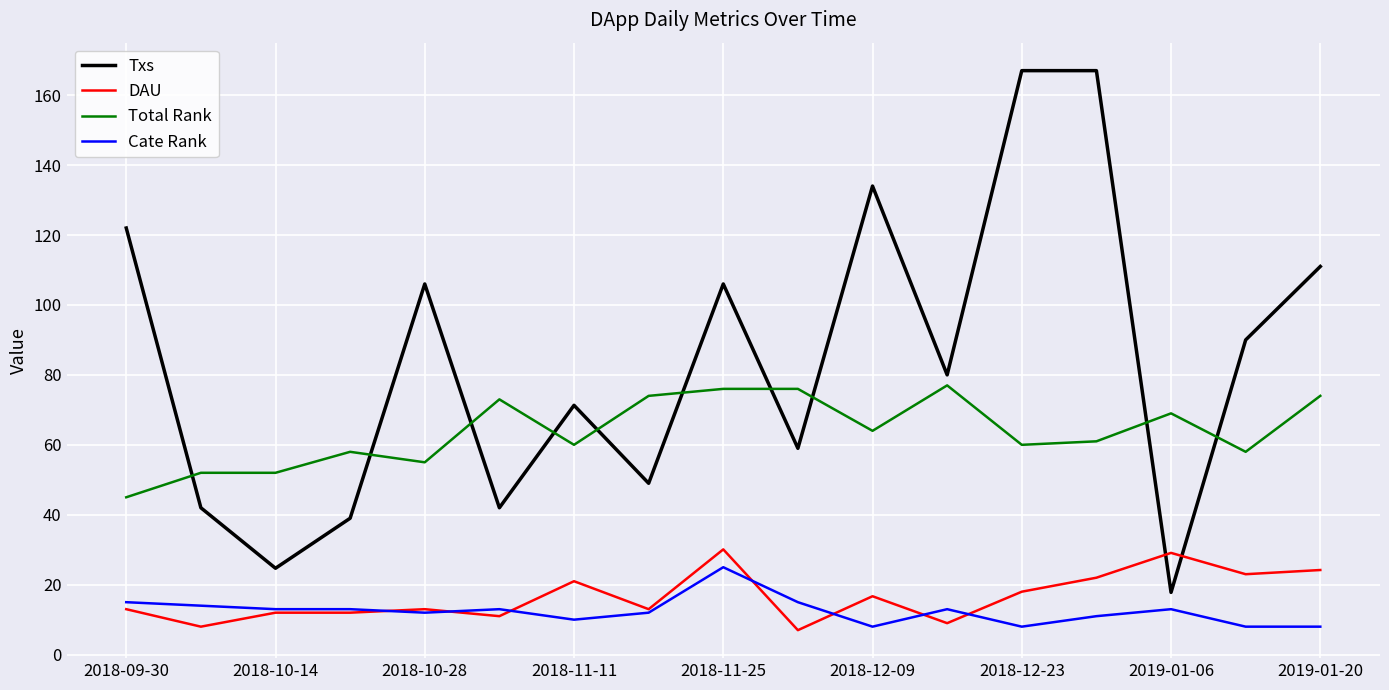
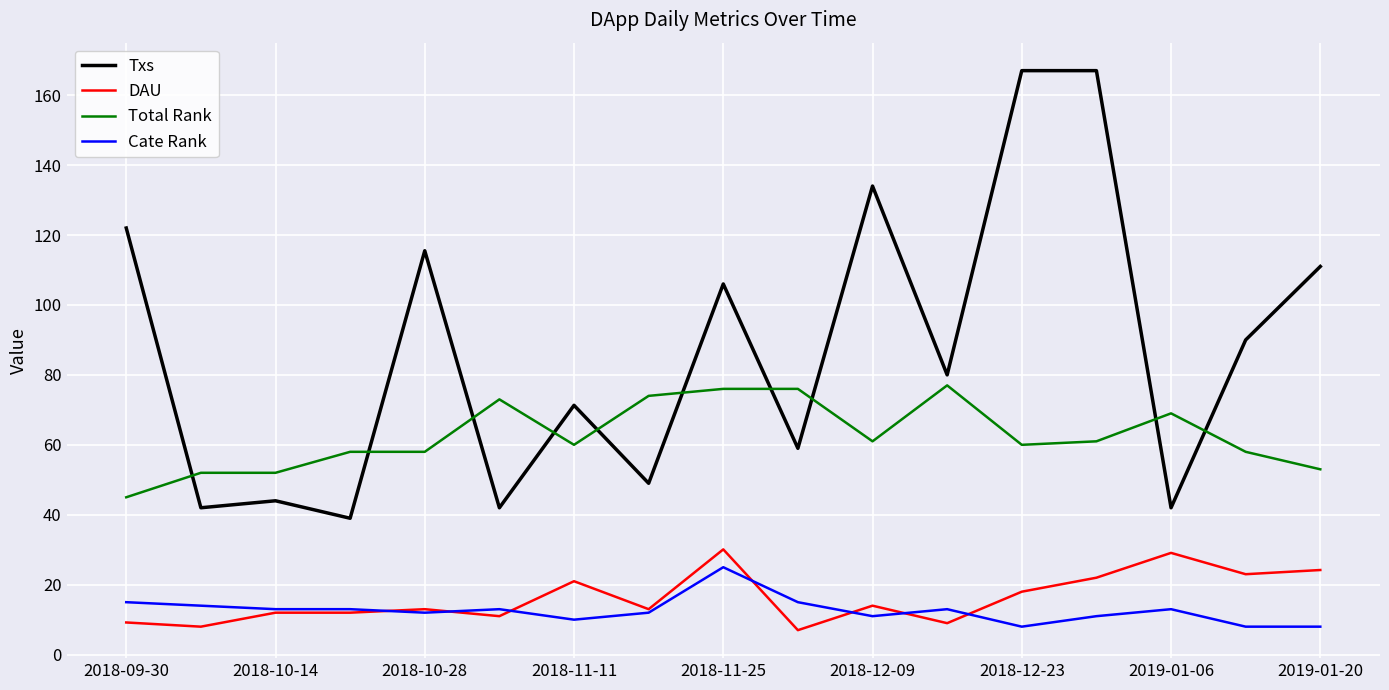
  {
    "Txs": {
      "2018-09-30": 122,
-     "2018-10-14": 25,
-     "2018-10-28": 106,
+     "2018-10-14": 44,
+     "2018-10-28": 116,
      "2018-11-11": 71,
      "2018-11-25": 106,
      "2018-12-09": 134,
      "2018-12-23": 167,
-     "2019-01-06": 18,
+     "2019-01-06": 42,
      "2019-01-20": 111
    },
    "DAU": {
-     "2018-09-30": 13,
+     "2018-09-30": 9,
      "2018-10-14": 12,
      "2018-10-28": 13,
      "2018-11-11": 21,
      "2018-11-25": 30,
-     "2018-12-09": 17,
+     "2018-12-09": 14,
      "2018-12-23": 18,
      "2019-01-06": 29,
      "2019-01-20": 24
    },
    "Total Rank": {
      "2018-09-30": 45,
      "2018-10-14": 52,
-     "2018-10-28": 55,
+     "2018-10-28": 58,
      "2018-11-11": 60,
      "2018-11-25": 76,
-     "2018-12-09": 64,
+     "2018-12-09": 61,
      "2018-12-23": 60,
      "2019-01-06": 69,
-     "2019-01-20": 74
+     "2019-01-20": 53
    },
    "Cate Rank": {
      "2018-09-30": 15,
      "2018-10-14": 13,
      "2018-10-28": 12,
      "2018-11-11": 10,
      "2018-11-25": 25,
-     "2018-12-09": 8,
+     "2018-12-09": 11,
      "2018-12-23": 8,
      "2019-01-06": 13,
      "2019-01-20": 8
    }
  }
